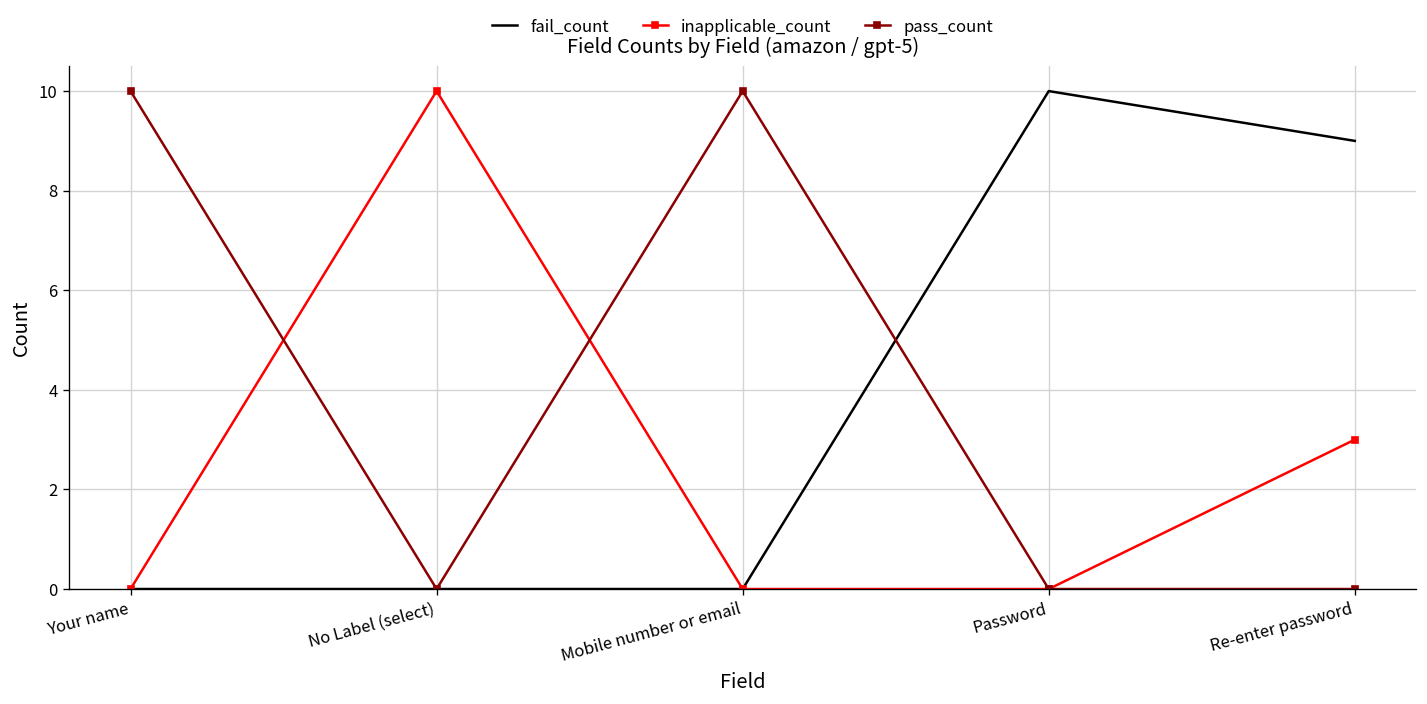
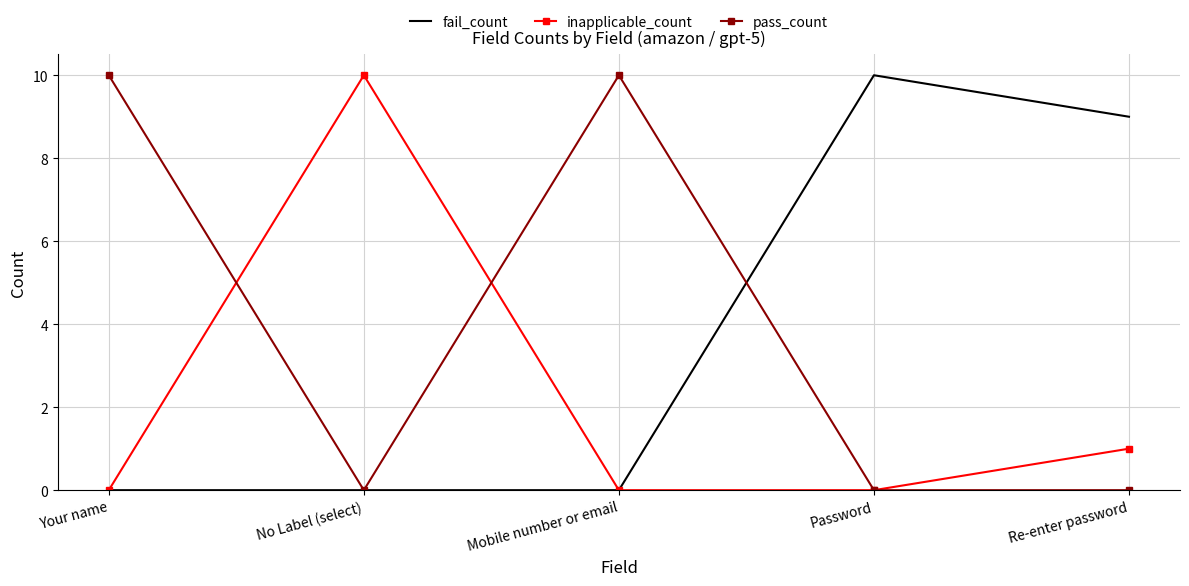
  {
    "fail_count": {
      "Password": 10,
      "Re-enter password": 9
    },
    "inapplicable_count": {
      "No Label (select)": 10,
-     "Re-enter password": 3
+     "Re-enter password": 1
    },
    "pass_count": {
      "Your name": 10,
      "Mobile number or email": 10,
      "Re-enter password": 0
    }
  }
